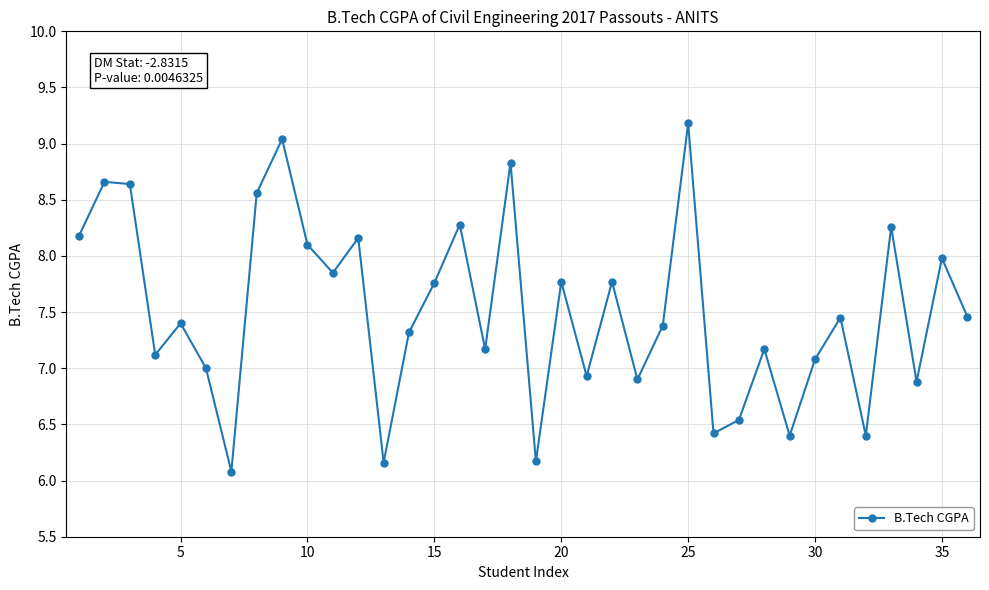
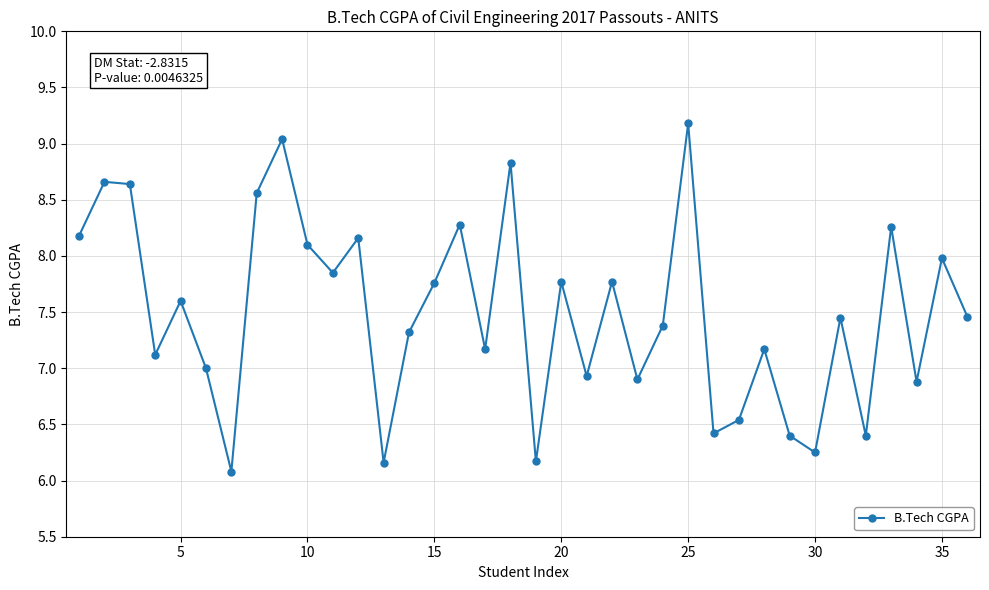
  {
-   "5": 7.4,
+   "5": 7.6,
    "10": 8.10,
    "15": 7.76,
    "20": 7.77,
    "25": 9.18,
-   "30": 7.08,
+   "30": 6.25,
    "35": 7.98
  }
